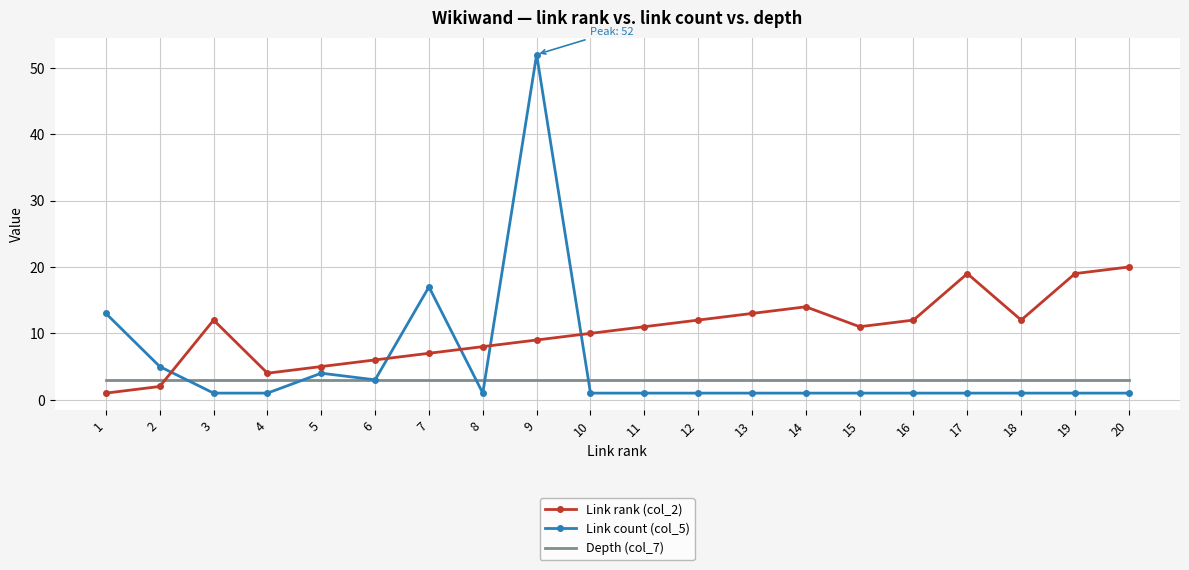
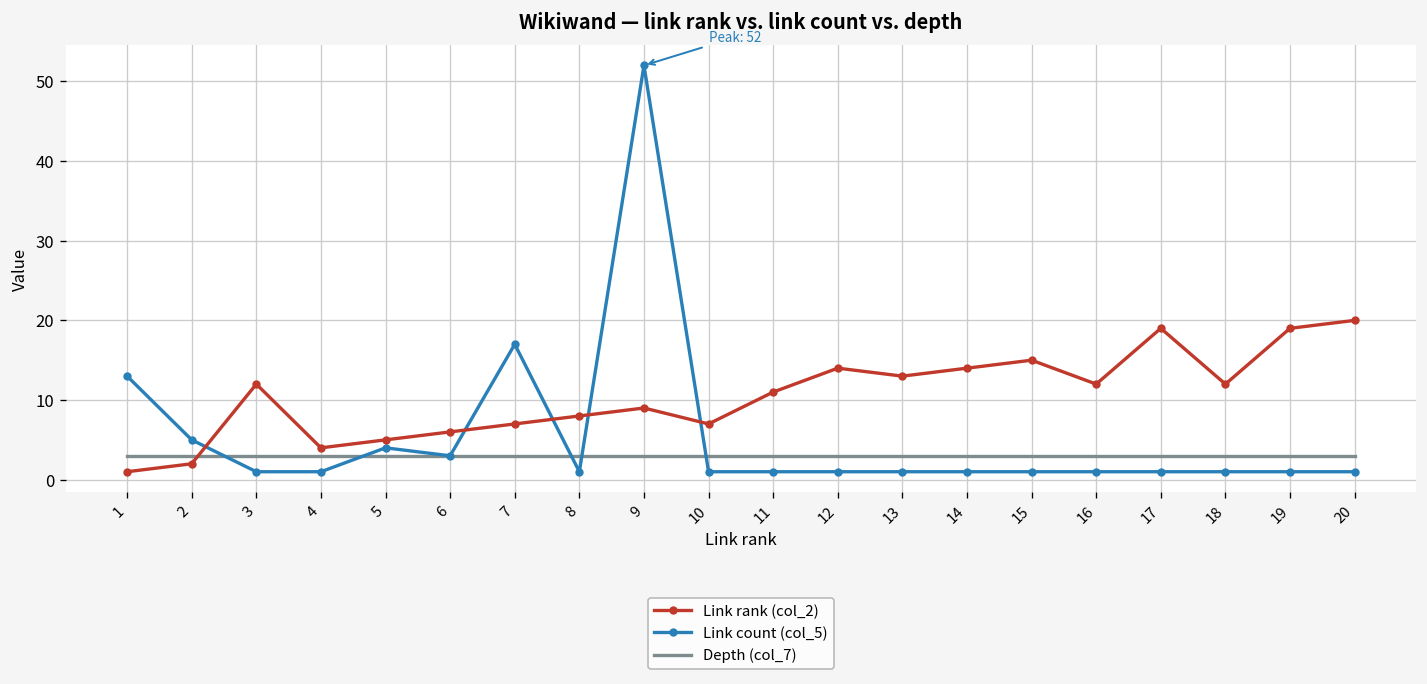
  {
    "Link rank (col_2)": {
      "1": 1,
      "2": 2,
      "3": 12,
      "4": 4,
      "5": 5,
      "6": 6,
      "7": 7,
      "8": 8,
      "9": 9,
-     "10": 10,
+     "10": 7,
      "11": 11,
-     "12": 12,
+     "12": 14,
      "13": 13,
      "14": 14,
-     "15": 11,
+     "15": 15,
      "16": 12,
      "17": 19,
      "18": 12,
      "19": 19,
      "20": 20
    },
    "Link count (col_5)": {
      "9": 52
    },
    "Depth (col_7)": {
      "1": 3,
      "2": 3,
      "3": 3,
      "4": 3,
      "5": 3,
      "7": 3,
      "8": 3,
      "9": 3,
      "10": 3,
      "11": 3,
      "12": 3,
      "13": 3,
      "14": 3,
      "15": 3,
      "16": 3,
      "17": 3,
      "18": 3,
      "19": 3,
      "20": 3
    }
  }
